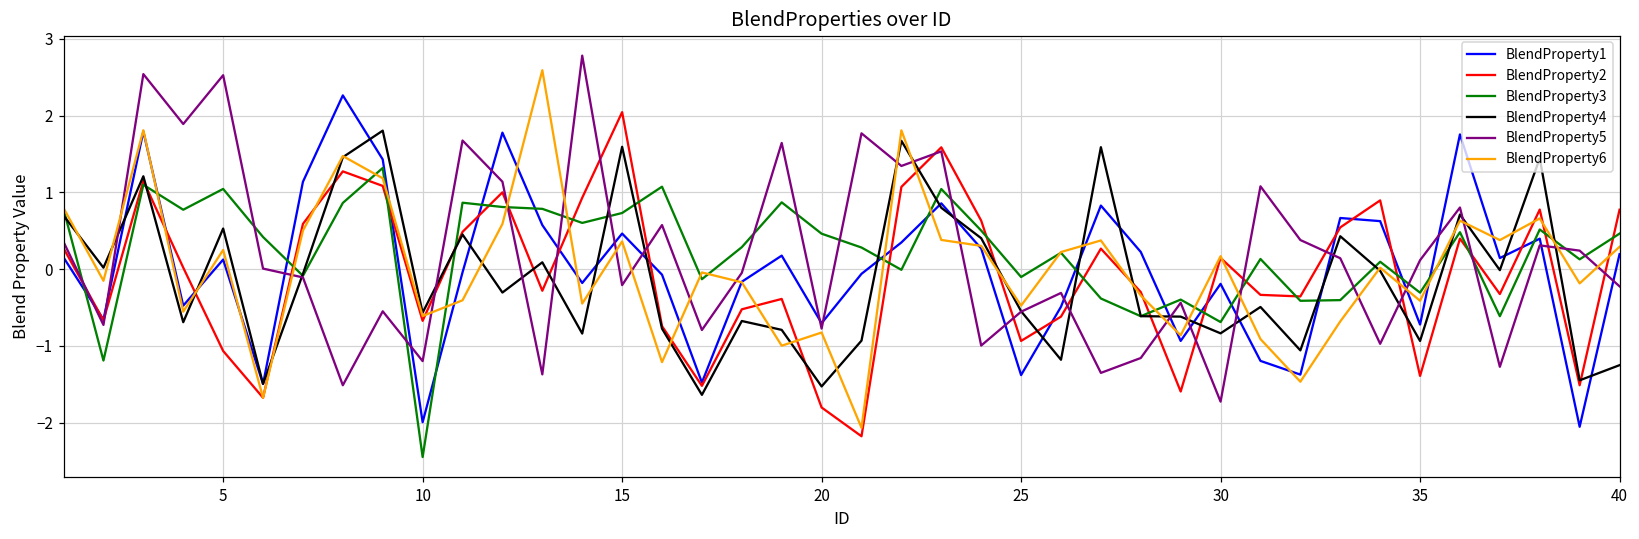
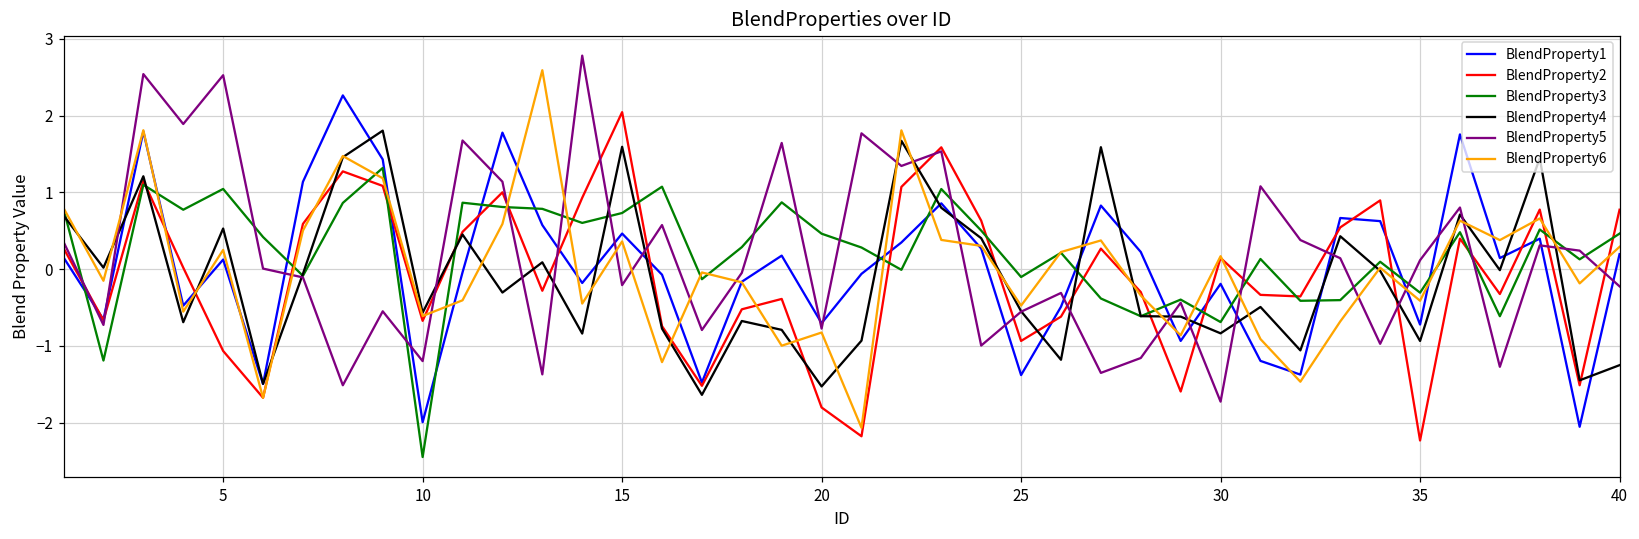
  {
    "BlendProperty1": {
      "5": 0.1,
      "10": -2.0,
      "15": 0.5,
      "20": -0.7,
      "25": -1.4,
      "30": -0.2,
      "35": -0.7,
      "40": 0.2
    },
    "BlendProperty2": {
      "5": -1.1,
      "10": -0.7,
      "15": 2.0,
      "20": -1.8,
      "25": -0.9,
-     "35": -1.4,
+     "35": -2.2,
      "40": 0.8
    },
    "BlendProperty3": {
      "5": 1.0,
      "10": -2.4,
      "15": 0.7,
      "20": 0.5,
      "25": -0.1,
      "30": -0.7,
      "35": -0.3,
      "40": 0.5
    },
    "BlendProperty4": {
      "5": 0.5,
      "10": -0.6,
      "15": 1.6,
      "20": -1.5,
      "30": -0.8,
      "35": -0.9,
      "40": -1.3
    },
    "BlendProperty5": {
      "5": 2.5,
      "10": -1.2,
      "15": -0.2,
      "20": -0.8,
      "30": -1.7,
      "35": 0.1,
      "40": -0.2
    },
    "BlendProperty6": {
      "5": 0.2,
      "10": -0.6,
      "15": 0.4,
      "20": -0.8,
      "25": -0.5,
      "35": -0.4,
      "40": 0.3
    }
  }
